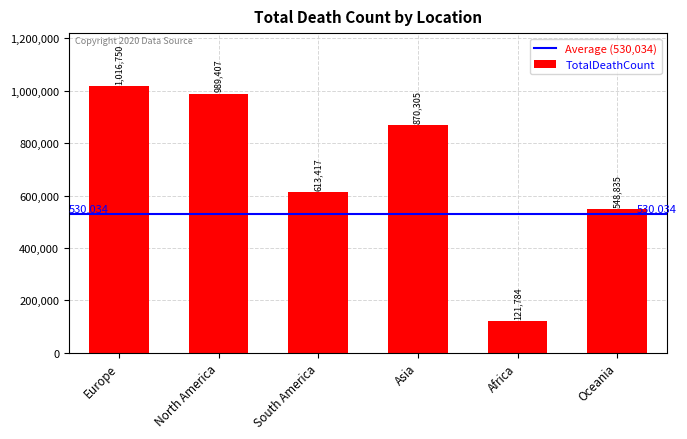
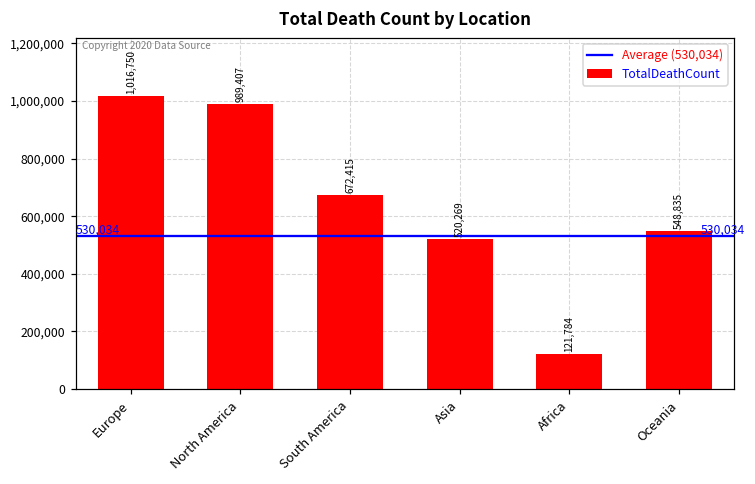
  {
    "Europe": "1,016,750",
    "North America": "989,407",
-   "South America": "613,417",
-   "Asia": "870,305",
+   "South America": "672,415",
+   "Asia": "520,269",
    "Africa": "121,784",
    "Oceania": "548,835"
  }
